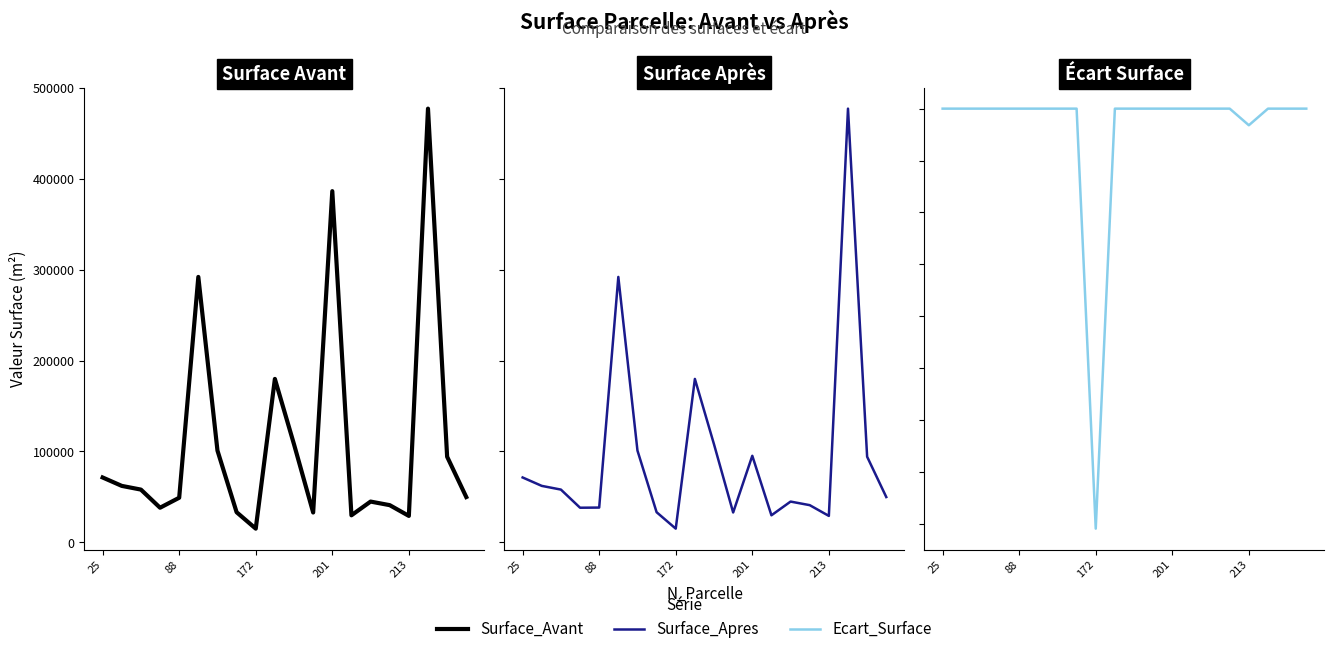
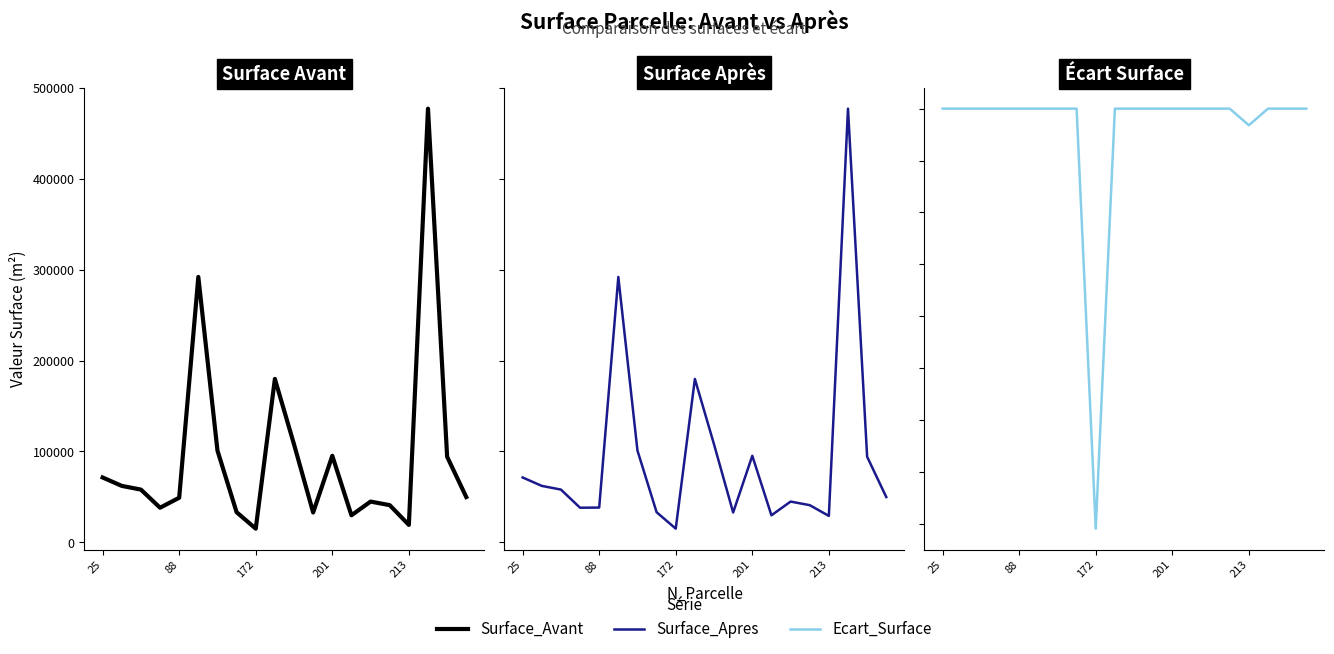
  {
    "Surface Avant": {
      "25": 70000,
      "88": 50000,
      "172": 20000,
-     "201": 390000,
-     "213": 30000
+     "201": 100000,
+     "213": 20000
    }
  }
